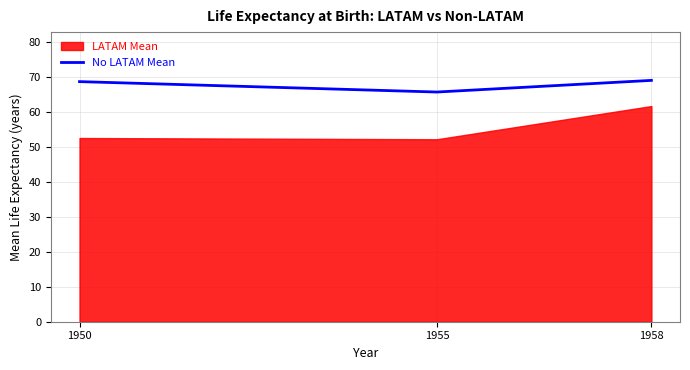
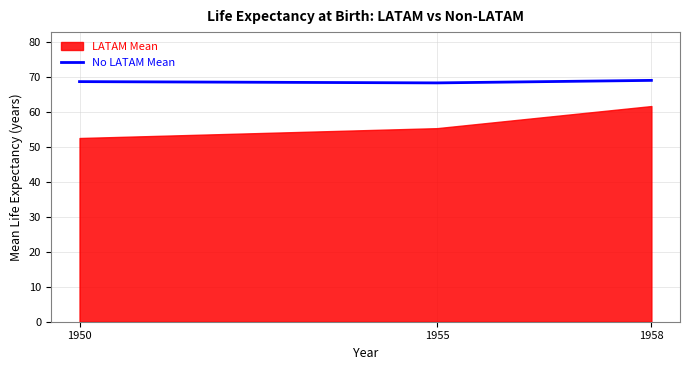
  {
    "No LATAM Mean": {
      "1950": 69,
-     "1955": 66,
+     "1955": 68,
      "1958": 69
    },
    "LATAM Mean": {
      "1950": 52,
-     "1955": 52,
+     "1955": 55,
      "1958": 62
    }
  }
